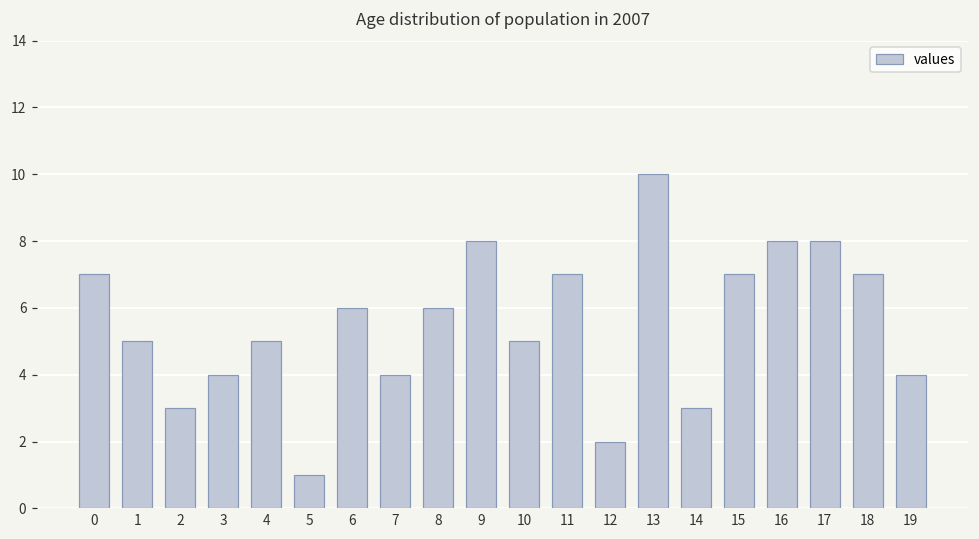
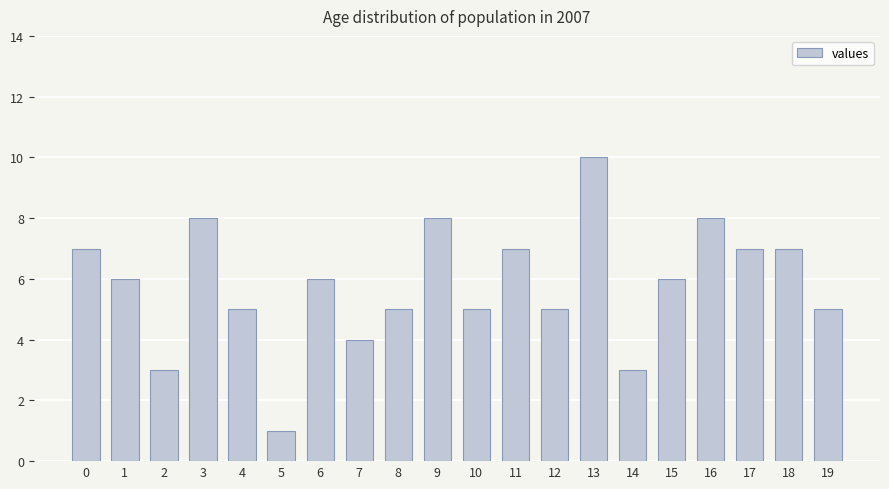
  {
    "0": 7,
-   "1": 5,
+   "1": 6,
    "2": 3,
-   "3": 4,
+   "3": 8,
    "4": 5,
    "5": 1,
    "6": 6,
    "7": 4,
-   "8": 6,
+   "8": 5,
    "9": 8,
    "10": 5,
    "11": 7,
-   "12": 2,
+   "12": 5,
    "13": 10,
    "14": 3,
-   "15": 7,
+   "15": 6,
    "16": 8,
-   "17": 8,
+   "17": 7,
    "18": 7,
-   "19": 4
+   "19": 5
  }
